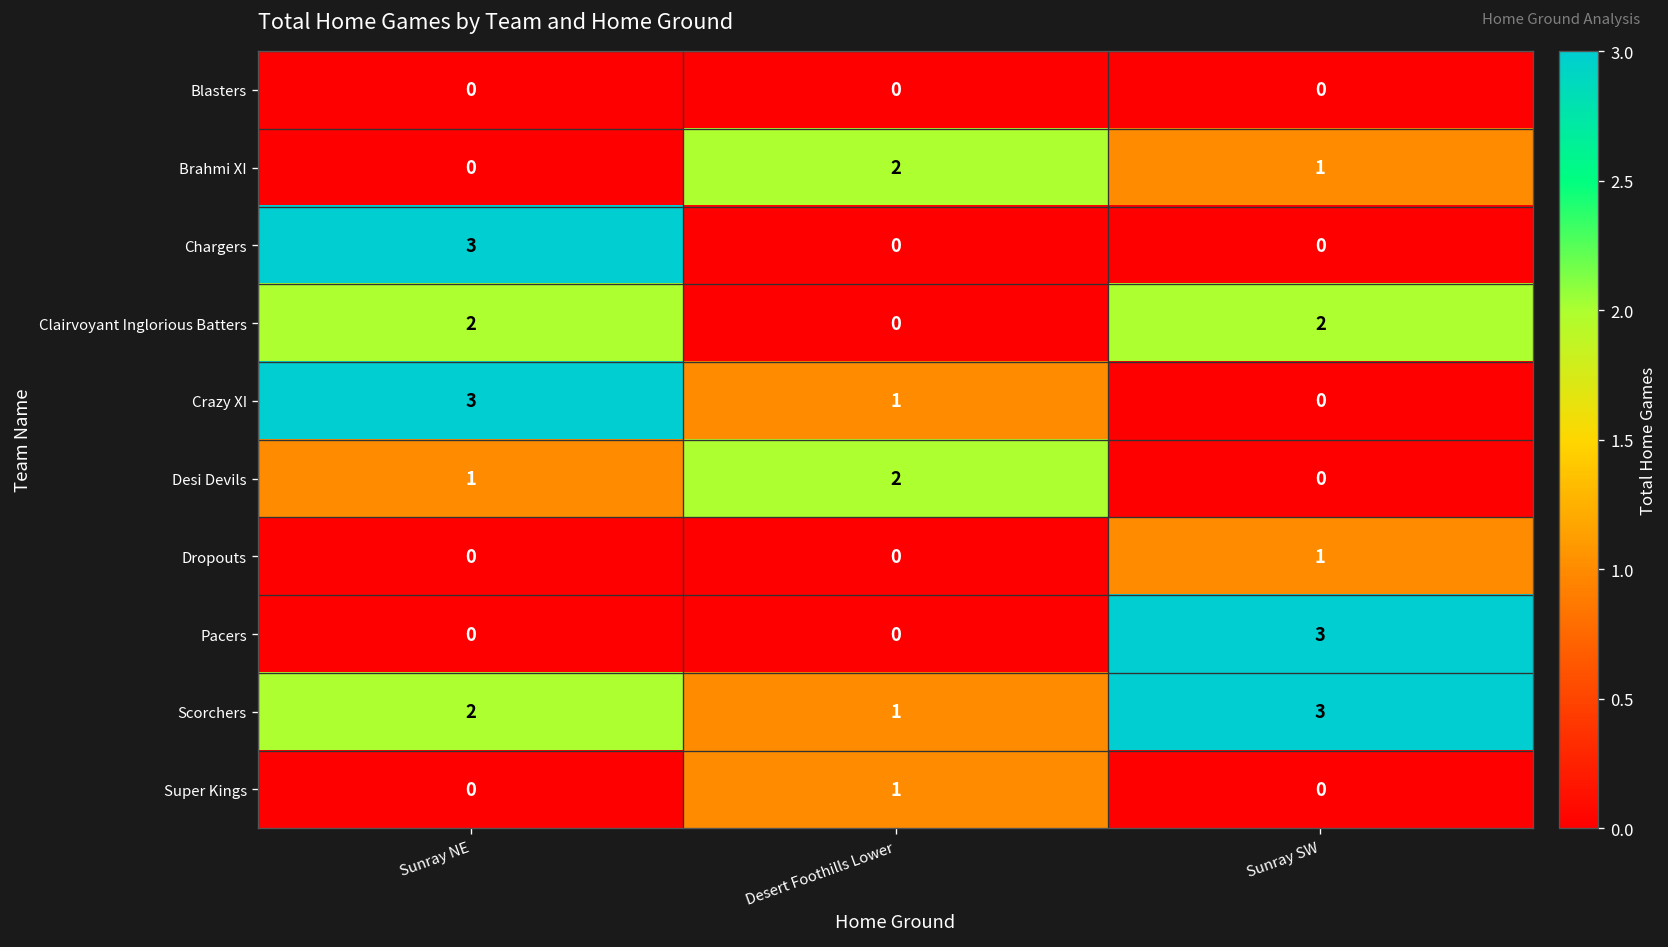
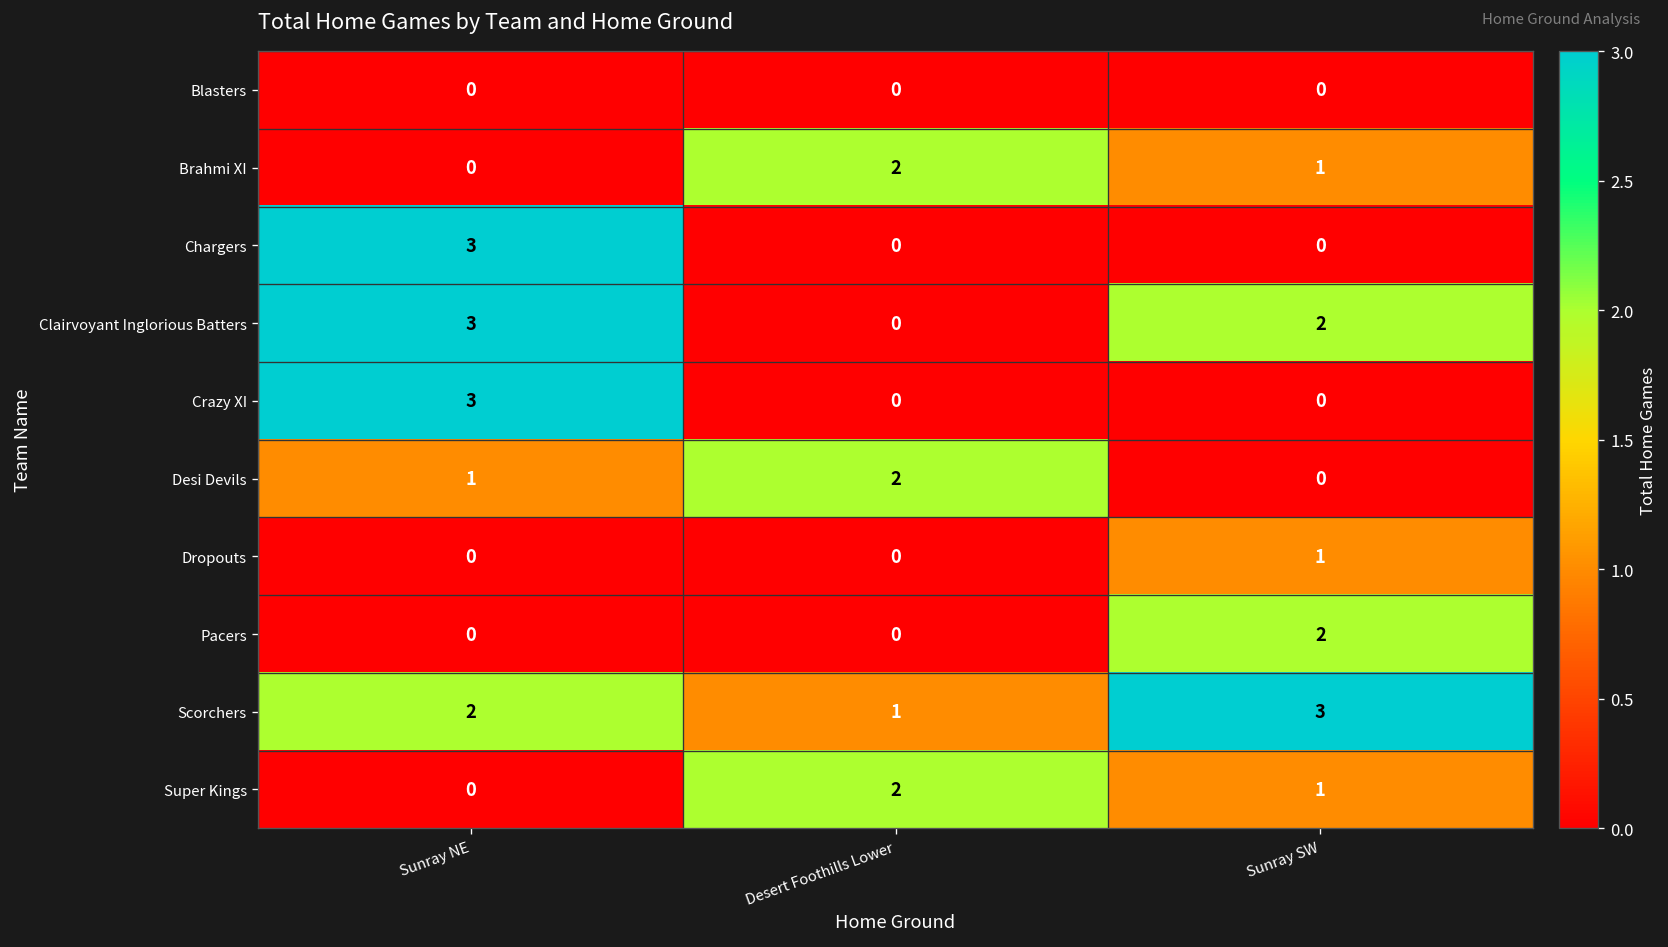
  {
    "Blasters": {
      "Sunray NE": 0,
      "Desert Foothills Lower": 0,
      "Sunray SW": 0
    },
    "Brahmi XI": {
      "Sunray NE": 0,
      "Desert Foothills Lower": 2,
      "Sunray SW": 1
    },
    "Chargers": {
      "Sunray NE": 3,
      "Desert Foothills Lower": 0,
      "Sunray SW": 0
    },
    "Clairvoyant Inglorious Batters": {
-     "Sunray NE": 2,
+     "Sunray NE": 3,
      "Desert Foothills Lower": 0,
      "Sunray SW": 2
    },
    "Crazy XI": {
      "Sunray NE": 3,
-     "Desert Foothills Lower": 1,
+     "Desert Foothills Lower": 0,
      "Sunray SW": 0
    },
    "Desi Devils": {
      "Sunray NE": 1,
      "Desert Foothills Lower": 2,
      "Sunray SW": 0
    },
    "Dropouts": {
      "Sunray NE": 0,
      "Desert Foothills Lower": 0,
      "Sunray SW": 1
    },
    "Pacers": {
      "Sunray NE": 0,
      "Desert Foothills Lower": 0,
-     "Sunray SW": 3
+     "Sunray SW": 2
    },
    "Scorchers": {
      "Sunray NE": 2,
      "Desert Foothills Lower": 1,
      "Sunray SW": 3
    },
    "Super Kings": {
      "Sunray NE": 0,
-     "Desert Foothills Lower": 1,
-     "Sunray SW": 0
+     "Desert Foothills Lower": 2,
+     "Sunray SW": 1
    }
  }
